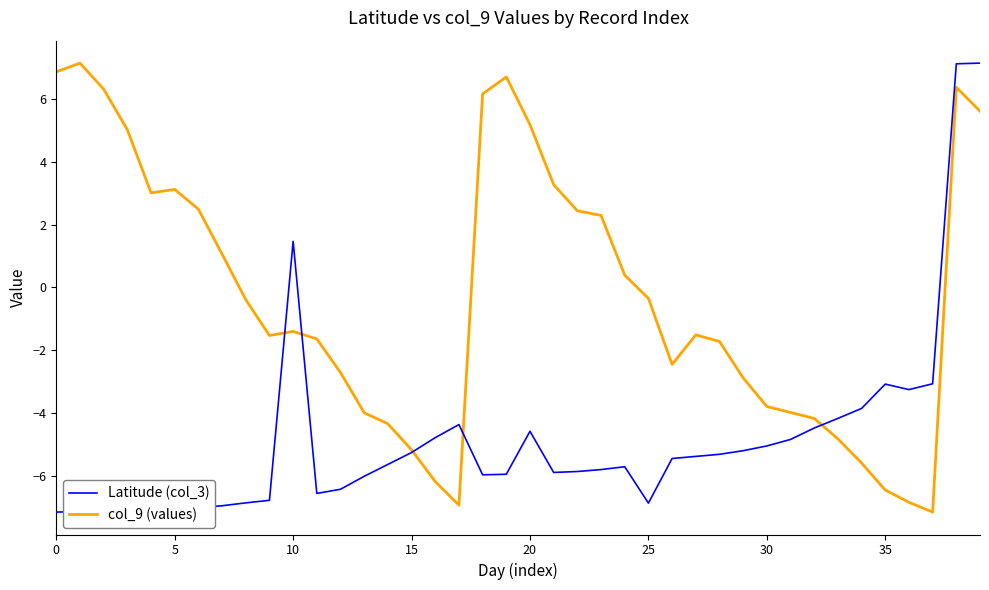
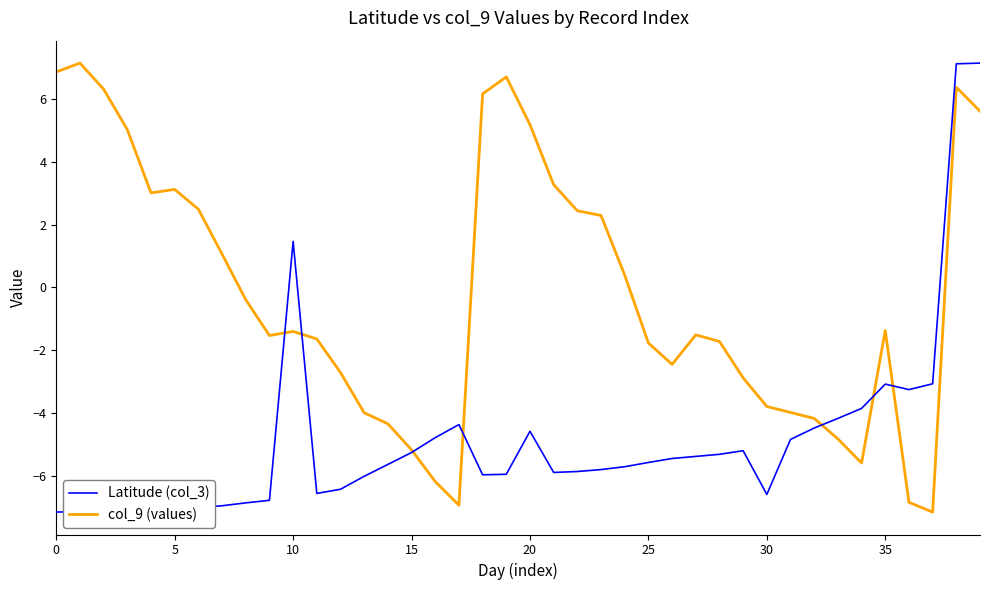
  {
    "Latitude (col_3)": {
      "0": -7.2,
      "10": 1.5,
      "15": -5.3,
      "20": -4.6,
-     "25": -6.9,
-     "30": -5.0,
+     "25": -5.6,
+     "30": -6.6,
      "35": -3.1
    },
    "col_9 (values)": {
      "0": 6.9,
      "5": 3.1,
      "10": -1.4,
      "15": -5.2,
      "20": 5.2,
-     "25": -0.4,
+     "25": -1.8,
      "30": -3.8,
-     "35": -6.5
+     "35": -1.4
    }
  }
